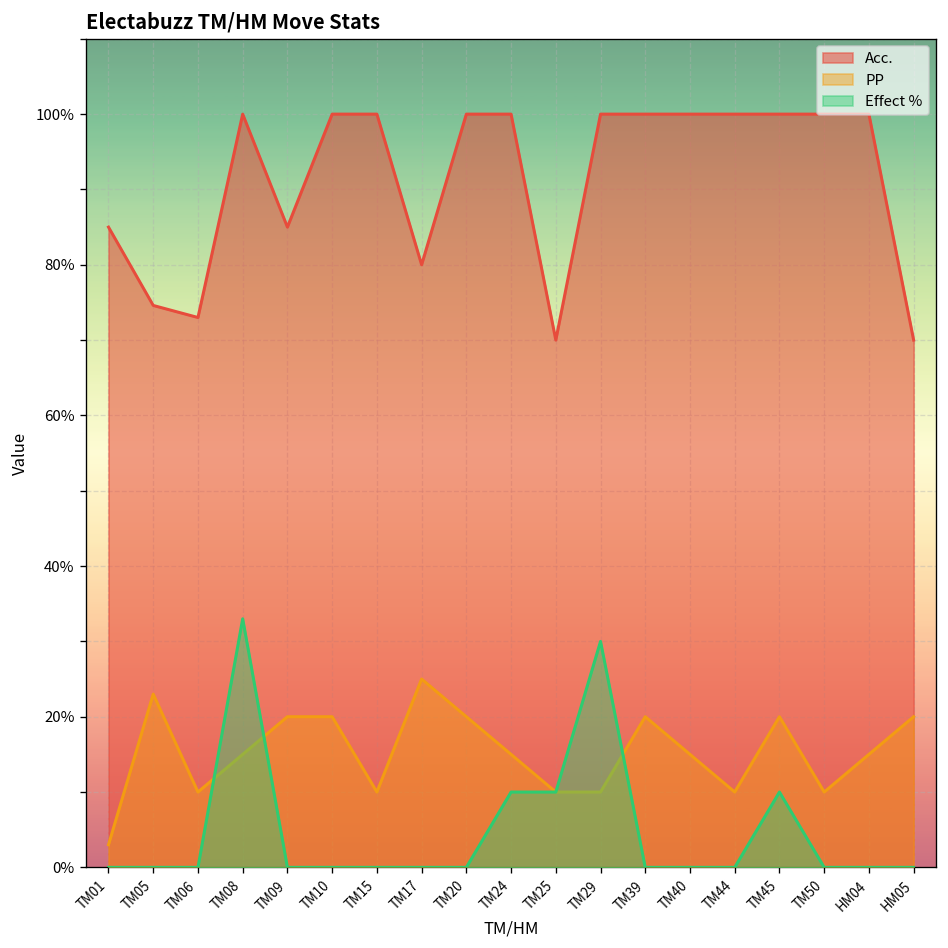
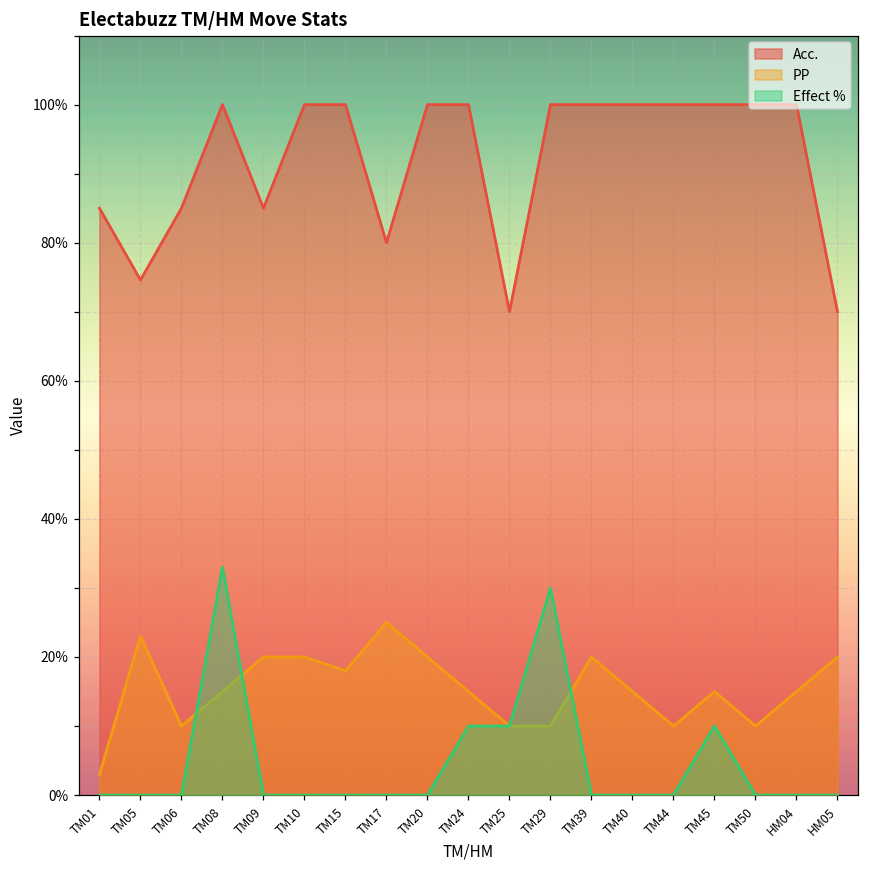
  {
    "Acc.": {
      "TM01": "85%",
      "TM05": "75%",
-     "TM06": "73%",
+     "TM06": "85%",
      "TM08": "100%",
      "TM09": "85%",
      "TM10": "100%",
      "TM15": "100%",
      "TM17": "80%",
      "TM20": "100%",
      "TM24": "100%",
      "TM25": "70%",
      "TM29": "100%",
      "TM39": "100%",
      "TM40": "100%",
      "TM44": "100%",
      "TM45": "100%",
      "HM05": "70%"
    },
    "PP": {
      "TM01": "3%",
      "TM05": "23%",
      "TM06": "10%",
      "TM08": "15%",
      "TM09": "20%",
      "TM10": "20%",
-     "TM15": "10%",
+     "TM15": "18%",
      "TM17": "25%",
      "TM20": "20%",
      "TM24": "15%",
      "TM29": "10%",
      "TM39": "20%",
      "TM40": "15%",
      "TM44": "10%",
-     "TM45": "20%",
+     "TM45": "15%",
      "TM50": "10%",
      "HM04": "15%",
      "HM05": "20%"
    },
    "Effect %": {
      "TM01": "0%",
      "TM05": "0%",
      "TM06": "0%",
      "TM08": "33%",
      "TM09": "0%",
      "TM10": "0%",
      "TM15": "0%",
      "TM17": "0%",
      "TM20": "0%",
      "TM24": "10%",
      "TM29": "30%",
      "TM39": "0%",
      "TM40": "0%",
      "TM44": "0%",
      "TM45": "10%",
      "TM50": "0%",
      "HM04": "0%",
      "HM05": "0%"
    }
  }
